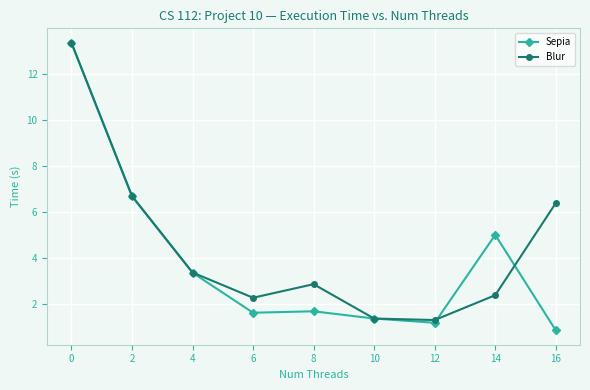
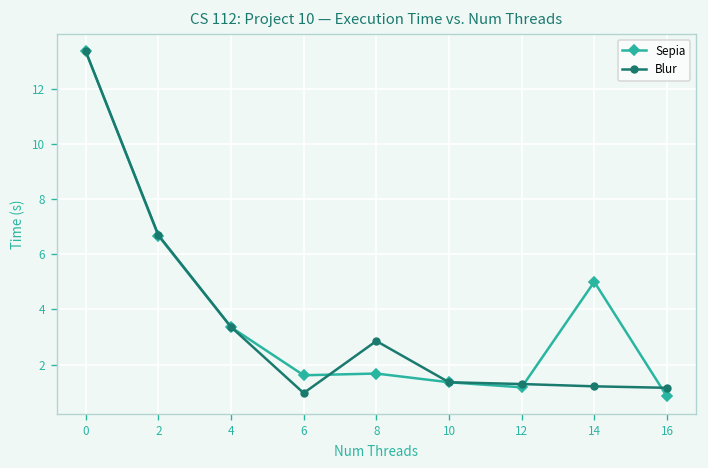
  {
    "Sepia": {
      "6": 1.6,
      "8": 1.7,
      "12": 1.2,
      "14": 5.0,
      "16": 0.8
    },
    "Blur": {
-     "6": 2.3,
+     "6": 1.0,
      "8": 2.9,
      "12": 1.3,
-     "14": 2.4,
-     "16": 6.4
+     "14": 1.2,
+     "16": 1.2
    }
  }
